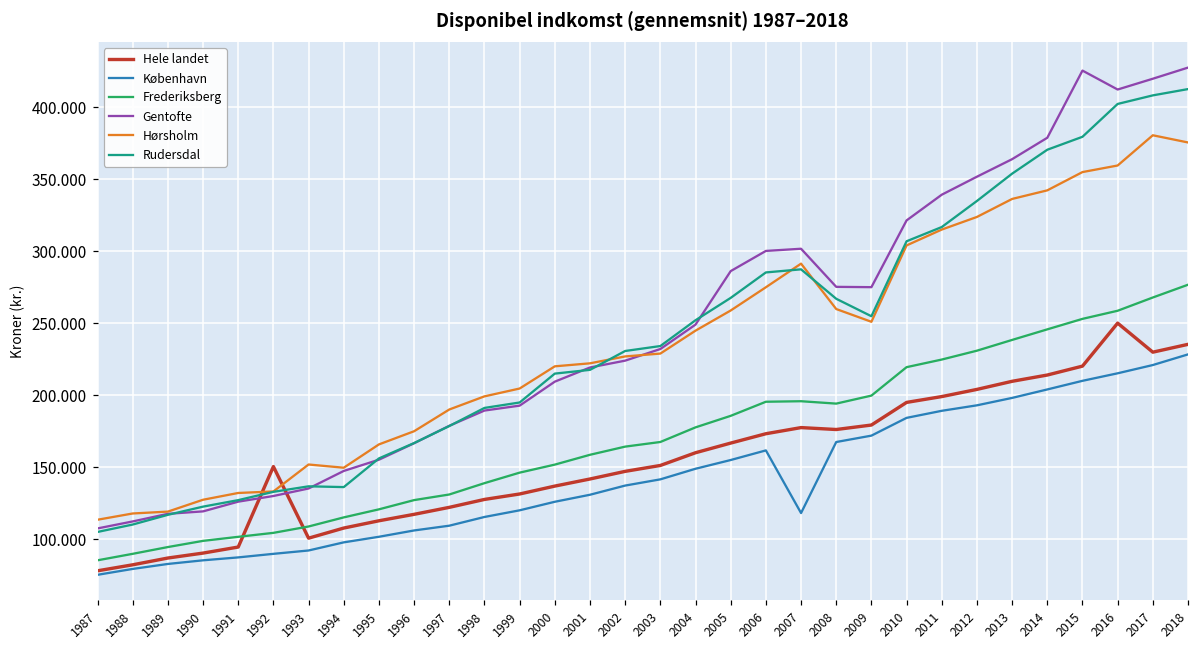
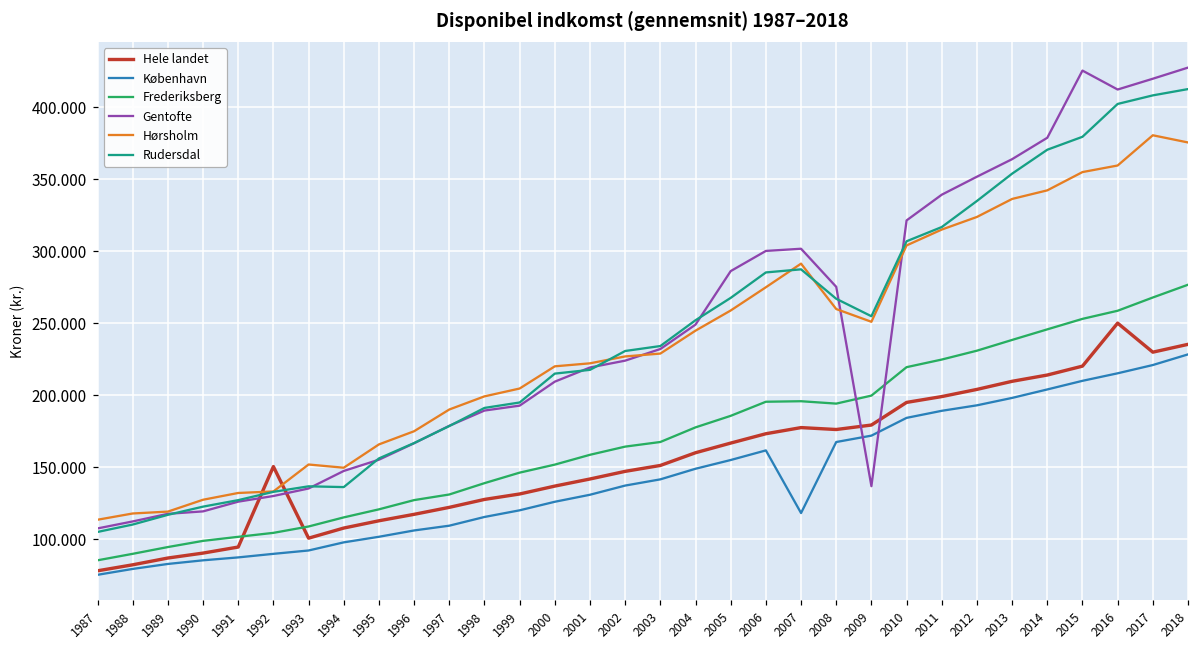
  {
    "Hele landet": {
      "1987": 78,
      "1988": 82,
      "1989": 87,
      "1990": 90,
      "1991": 95,
      "1992": 150,
      "1993": 101,
      "1994": 108,
      "1995": 113,
      "1996": 117,
      "1997": 122,
      "1998": 128,
      "1999": 131,
      "2000": 137,
      "2001": 142,
      "2002": 147,
      "2003": 151,
      "2004": 160,
      "2005": 167,
      "2006": 173,
      "2007": 178,
      "2008": 176,
      "2009": 179,
      "2010": 195,
      "2011": 199,
      "2012": 204,
      "2013": 210,
      "2014": 214,
      "2015": 220,
      "2016": 250,
      "2017": 230,
      "2018": 235
    },
    "København": {
      "1987": 75,
      "1988": 79,
      "1989": 83,
      "1990": 85,
      "1991": 87,
      "1992": 90,
      "1993": 92,
      "1994": 98,
      "1995": 102,
      "1996": 106,
      "1997": 109,
      "1998": 116,
      "1999": 120,
      "2000": 126,
      "2001": 131,
      "2002": 137,
      "2003": 142,
      "2004": 149,
      "2005": 155,
      "2006": 162,
      "2007": 118,
      "2008": 168,
      "2009": 172,
      "2010": 184,
      "2011": 189,
      "2012": 193,
      "2013": 198,
      "2014": 204,
      "2015": 210,
      "2016": 215,
      "2017": 221,
      "2018": 228
    },
    "Gentofte": {
      "1987": 108,
      "1988": 112,
      "1990": 119,
      "1992": 130,
      "1994": 147,
      "1999": 193,
      "2000": 209,
      "2002": 224,
      "2003": 232,
      "2004": 249,
      "2005": 286,
      "2006": 300,
      "2007": 302,
      "2008": 275,
-     "2009": 275,
+     "2009": 137,
      "2010": 321,
      "2011": 339,
      "2012": 352,
      "2013": 364,
      "2014": 379,
      "2015": 425,
      "2016": 412,
      "2017": 420,
      "2018": 427
    },
    "Hørsholm": {
      "1987": 114,
      "1988": 118,
      "1990": 127,
      "1991": 132,
      "1993": 152,
      "1994": 150,
      "1995": 166,
      "1996": 175,
      "1997": 190,
      "1998": 199,
      "1999": 205,
      "2000": 220,
      "2001": 222,
      "2002": 227,
      "2003": 229,
      "2004": 245,
      "2005": 259,
      "2006": 275,
      "2007": 291,
      "2008": 260,
      "2009": 251,
      "2010": 304,
      "2012": 324,
      "2013": 336,
      "2014": 342,
      "2015": 355,
      "2016": 359,
      "2017": 380,
      "2018": 375
    }
  }
